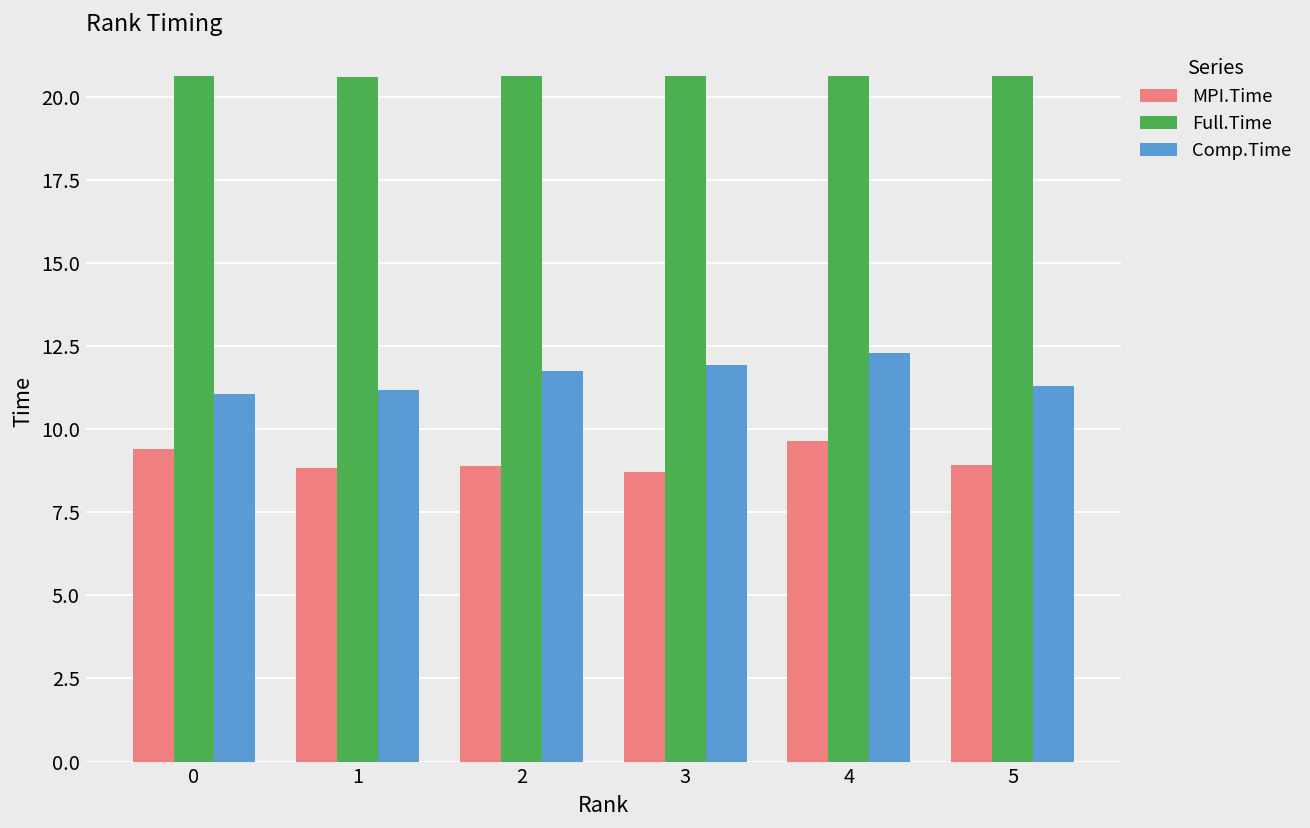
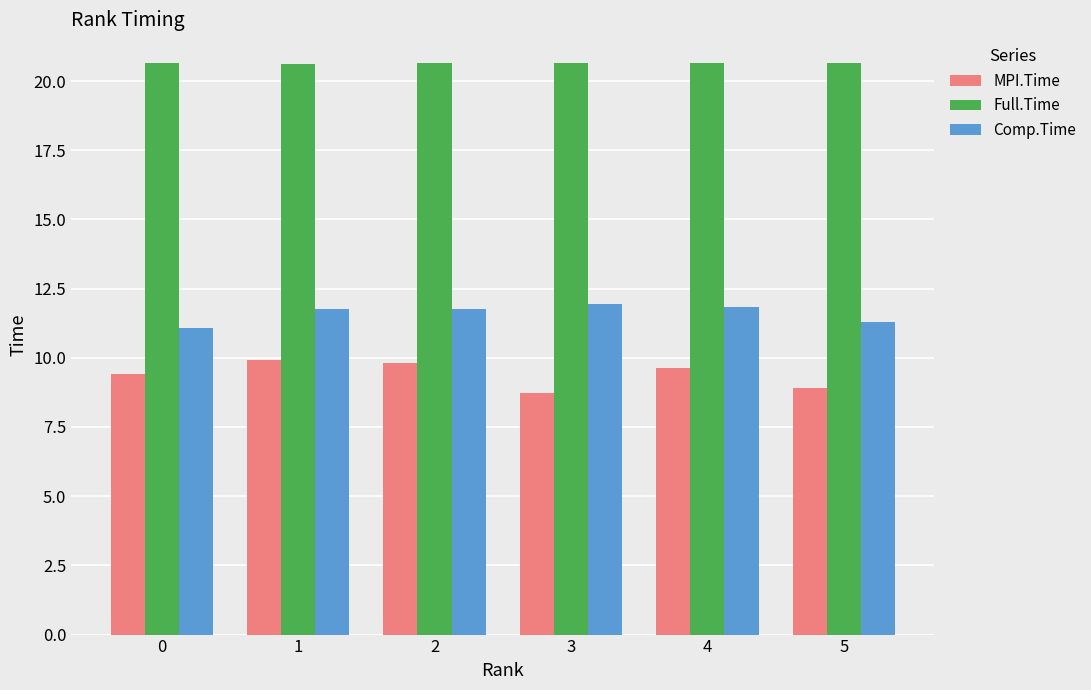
  {
    "MPI.Time": {
      "0": 9.4,
-     "1": 8.8,
-     "2": 8.9,
+     "1": 9.9,
+     "2": 9.8,
      "3": 8.7,
      "4": 9.6,
      "5": 8.9
    },
    "Full.Time": {
      "0": 20.6,
      "1": 20.6,
      "2": 20.7,
      "3": 20.7,
      "4": 20.6,
      "5": 20.7
    },
    "Comp.Time": {
      "0": 11.1,
-     "1": 11.2,
+     "1": 11.8,
      "2": 11.8,
      "3": 11.9,
-     "4": 12.3,
+     "4": 11.8,
      "5": 11.3
    }
  }
